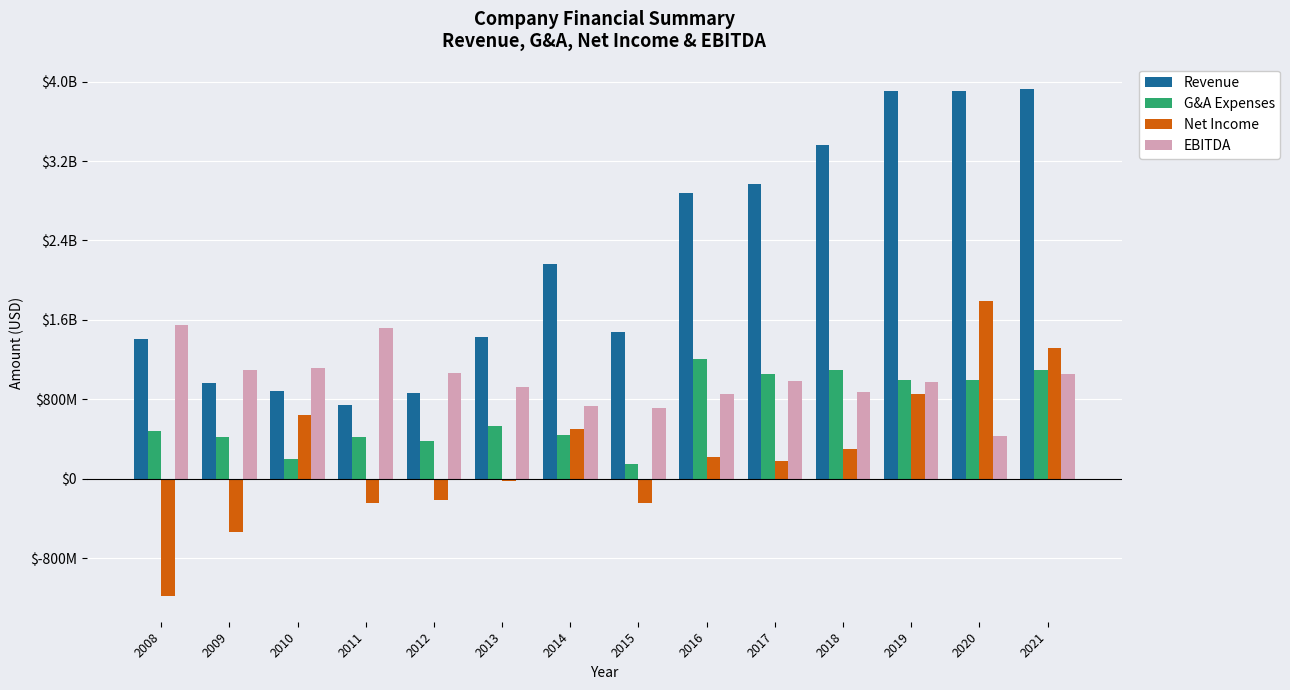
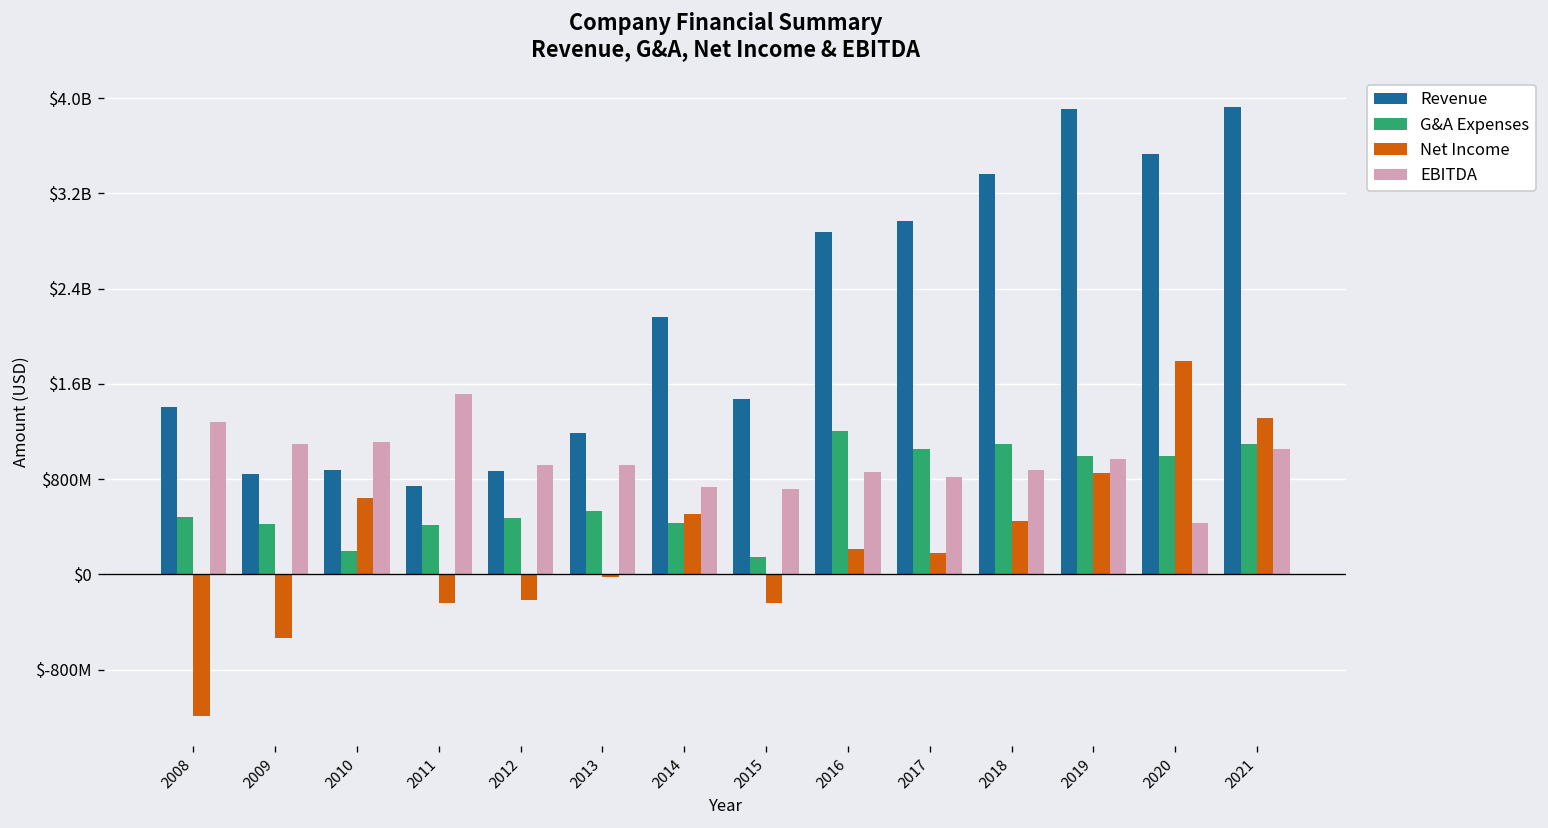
  {
    "Revenue": {
      "2008": "$1400000000",
-     "2009": "$1000000000",
+     "2009": "$800000000",
      "2010": "$900000000",
      "2011": "$700000000",
      "2012": "$900000000",
-     "2013": "$1400000000",
+     "2013": "$1200000000",
      "2014": "$2200000000",
      "2015": "$1500000000",
      "2016": "$2900000000",
      "2017": "$3000000000",
      "2018": "$3400000000",
      "2019": "$3900000000",
-     "2020": "$3900000000",
+     "2020": "$3500000000",
      "2021": "$3900000000"
    },
    "G&A Expenses": {
      "2008": "$500000000",
      "2009": "$400000000",
      "2010": "$200000000",
      "2011": "$400000000",
-     "2012": "$400000000",
+     "2012": "$500000000",
      "2013": "$500000000",
      "2014": "$400000000",
      "2015": "$100000000",
      "2016": "$1200000000",
      "2017": "$1100000000",
      "2018": "$1100000000",
      "2019": "$1000000000",
      "2020": "$1000000000",
      "2021": "$1100000000"
    },
    "Net Income": {
      "2008": "$-1200000000",
      "2009": "$-500000000",
      "2010": "$600000000",
      "2011": "$-200000000",
      "2012": "$-200000000",
      "2014": "$500000000",
      "2015": "$-200000000",
      "2016": "$200000000",
      "2017": "$200000000",
-     "2018": "$300000000",
+     "2018": "$400000000",
      "2019": "$900000000",
      "2020": "$1800000000",
      "2021": "$1300000000"
    },
    "EBITDA": {
-     "2008": "$1500000000",
+     "2008": "$1300000000",
      "2009": "$1100000000",
      "2010": "$1100000000",
      "2011": "$1500000000",
-     "2012": "$1100000000",
+     "2012": "$900000000",
      "2013": "$900000000",
      "2014": "$700000000",
      "2015": "$700000000",
      "2016": "$900000000",
-     "2017": "$1000000000",
+     "2017": "$800000000",
      "2018": "$900000000",
      "2019": "$1000000000",
      "2020": "$400000000",
      "2021": "$1100000000"
    }
  }
